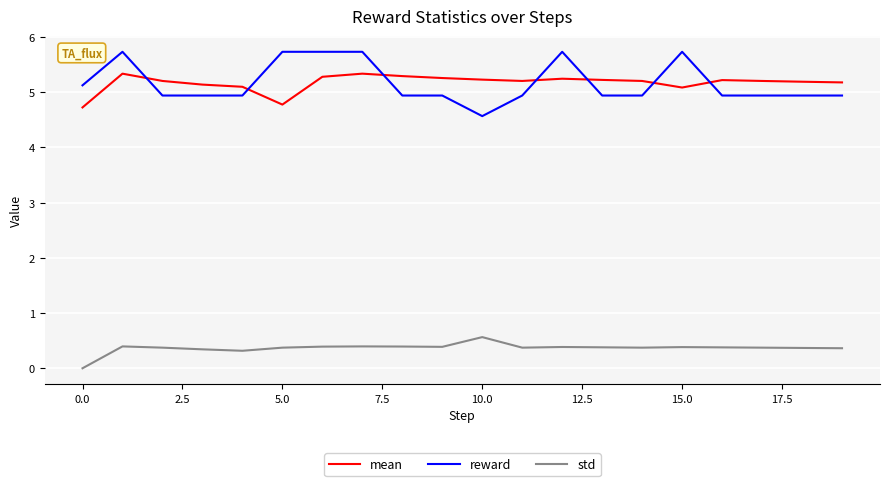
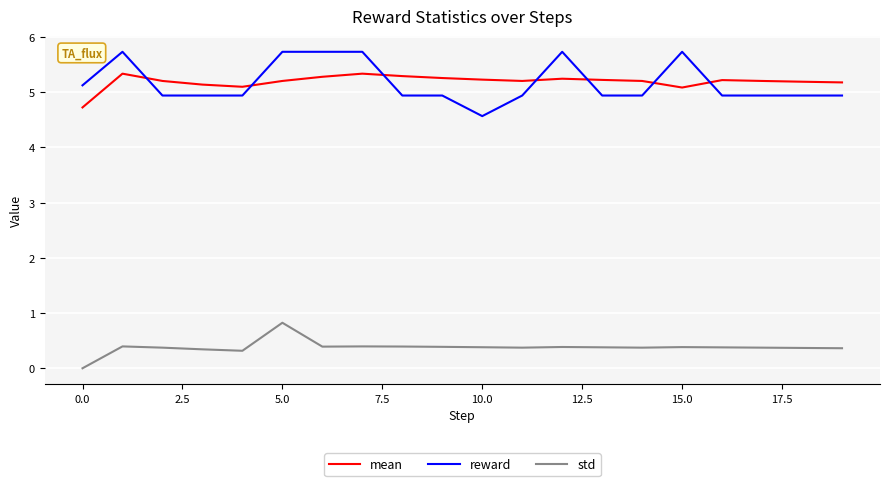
  {
    "mean": {
      "0.0": 4.7,
-     "5.0": 4.8,
+     "5.0": 5.2,
      "10.0": 5.2,
      "15.0": 5.1
    },
    "reward": {
      "0.0": 5.1,
      "5.0": 5.7,
      "10.0": 4.6,
      "15.0": 5.7
    },
    "std": {
      "0.0": 0.0,
-     "5.0": 0.4,
-     "10.0": 0.6,
+     "5.0": 0.8,
+     "10.0": 0.4,
      "15.0": 0.4
    }
  }
